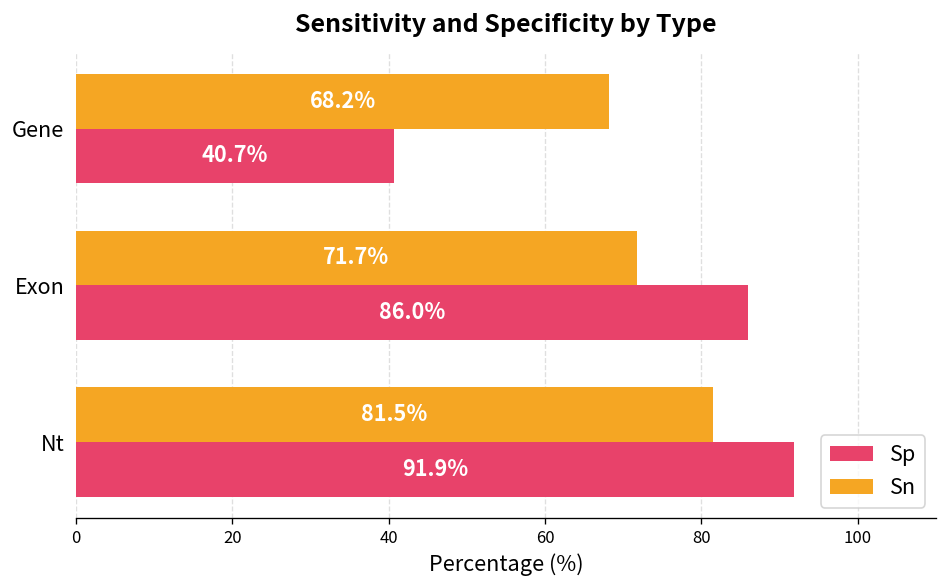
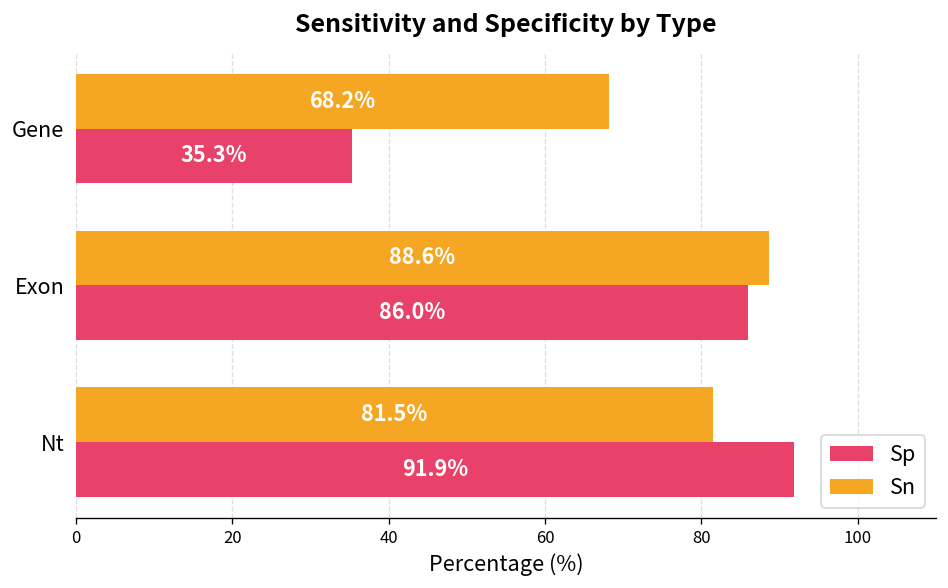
  {
    "Sp": {
-     "Gene": "40.7%",
+     "Gene": "35.3%",
      "Exon": "86.0%",
      "Nt": "91.9%"
    },
    "Sn": {
      "Gene": "68.2%",
-     "Exon": "71.7%",
+     "Exon": "88.6%",
      "Nt": "81.5%"
    }
  }
